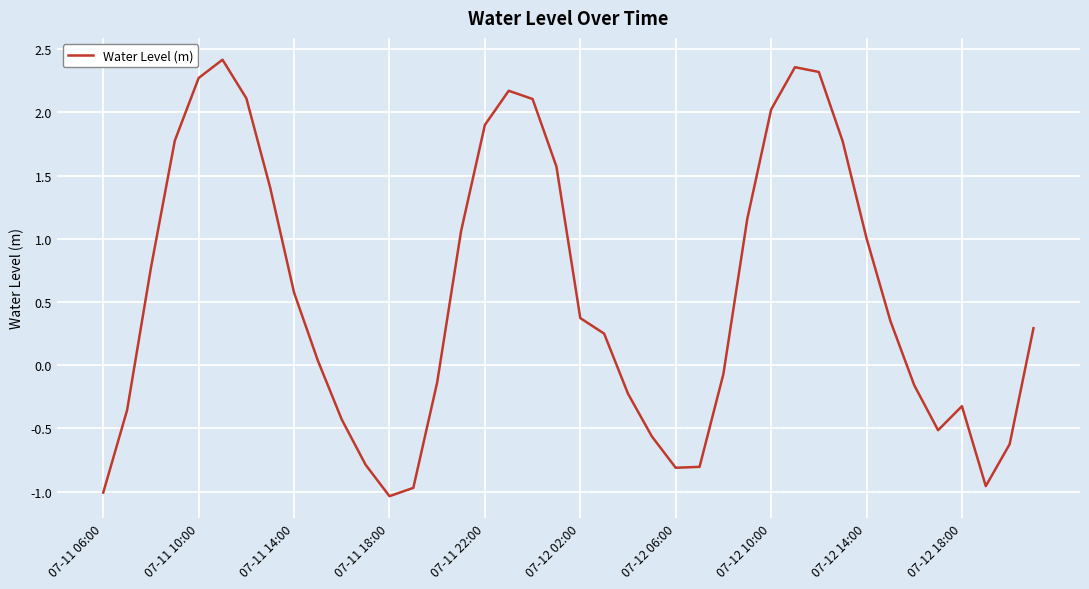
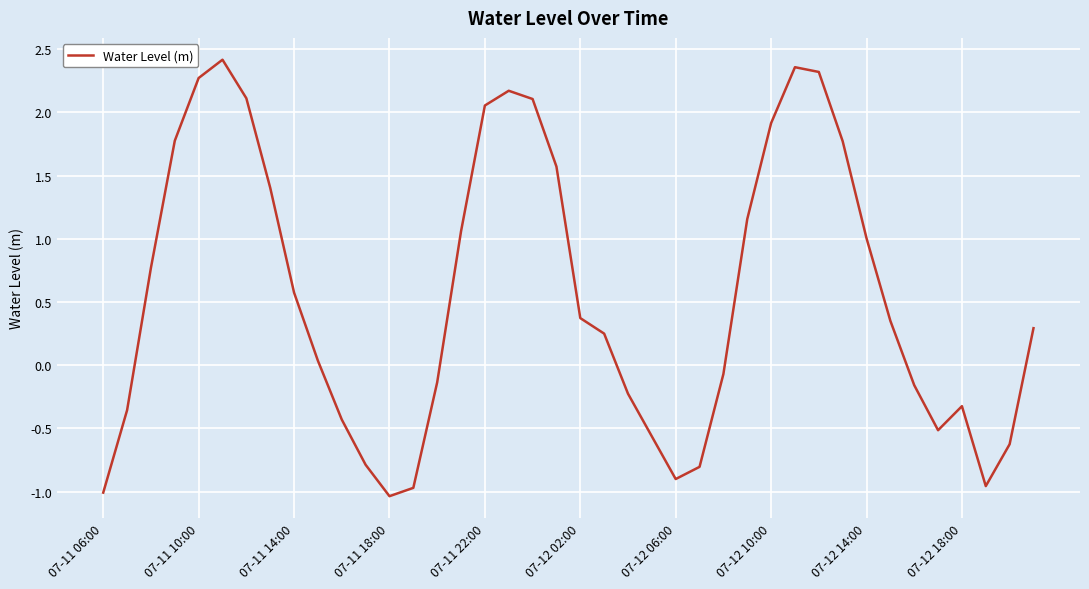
  {
    "07-11 06:00": -1.01,
    "07-11 10:00": 2.27,
    "07-11 14:00": 0.57,
    "07-11 18:00": -1.04,
-   "07-11 22:00": 1.90,
+   "07-11 22:00": 2.05,
    "07-12 02:00": 0.37,
-   "07-12 06:00": -0.81,
-   "07-12 10:00": 2.02,
+   "07-12 06:00": -0.90,
+   "07-12 10:00": 1.91,
    "07-12 14:00": 1.00,
    "07-12 18:00": -0.32
  }
